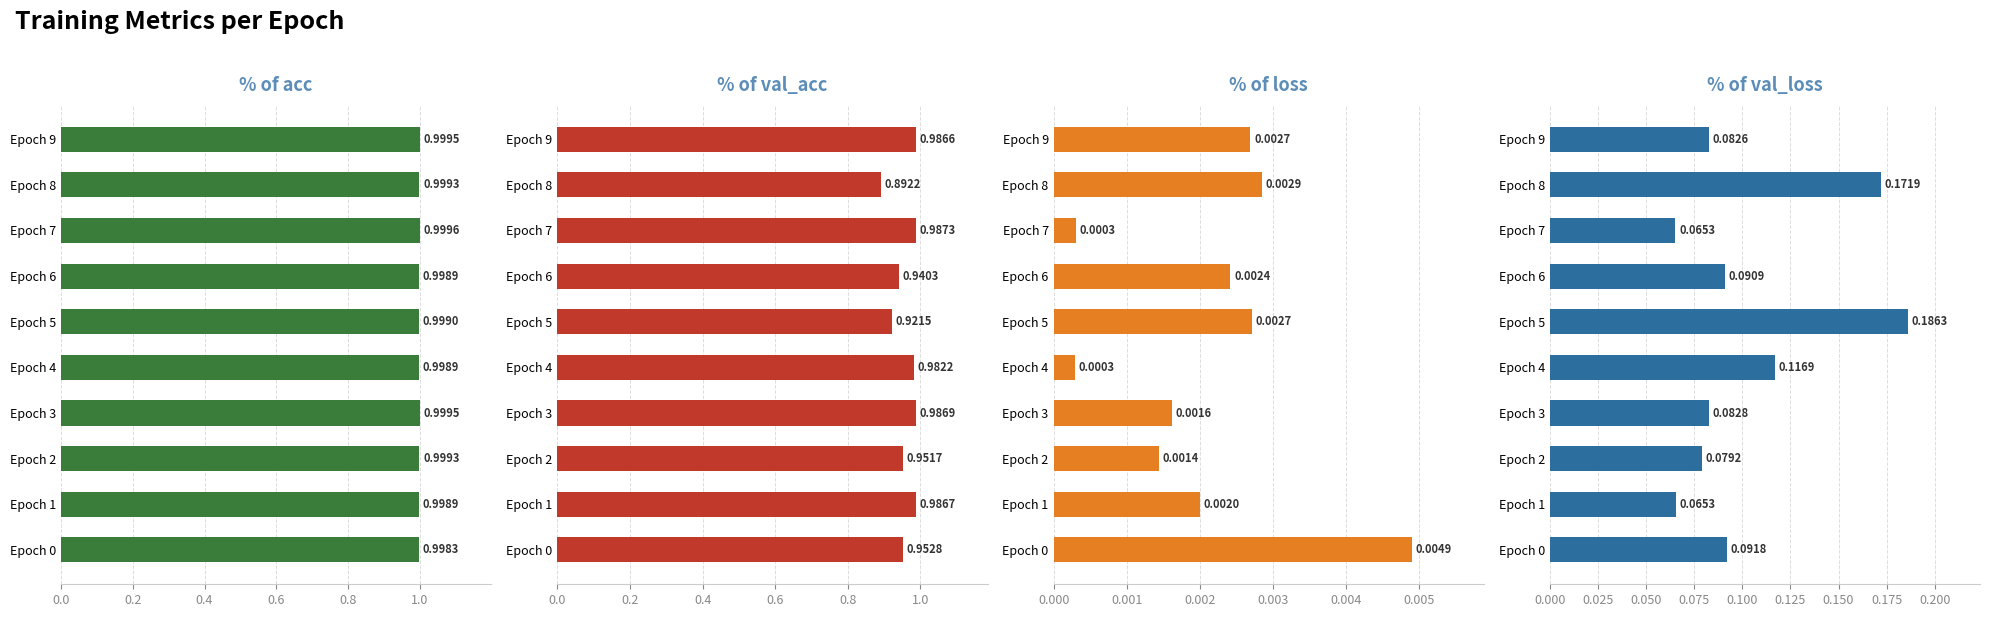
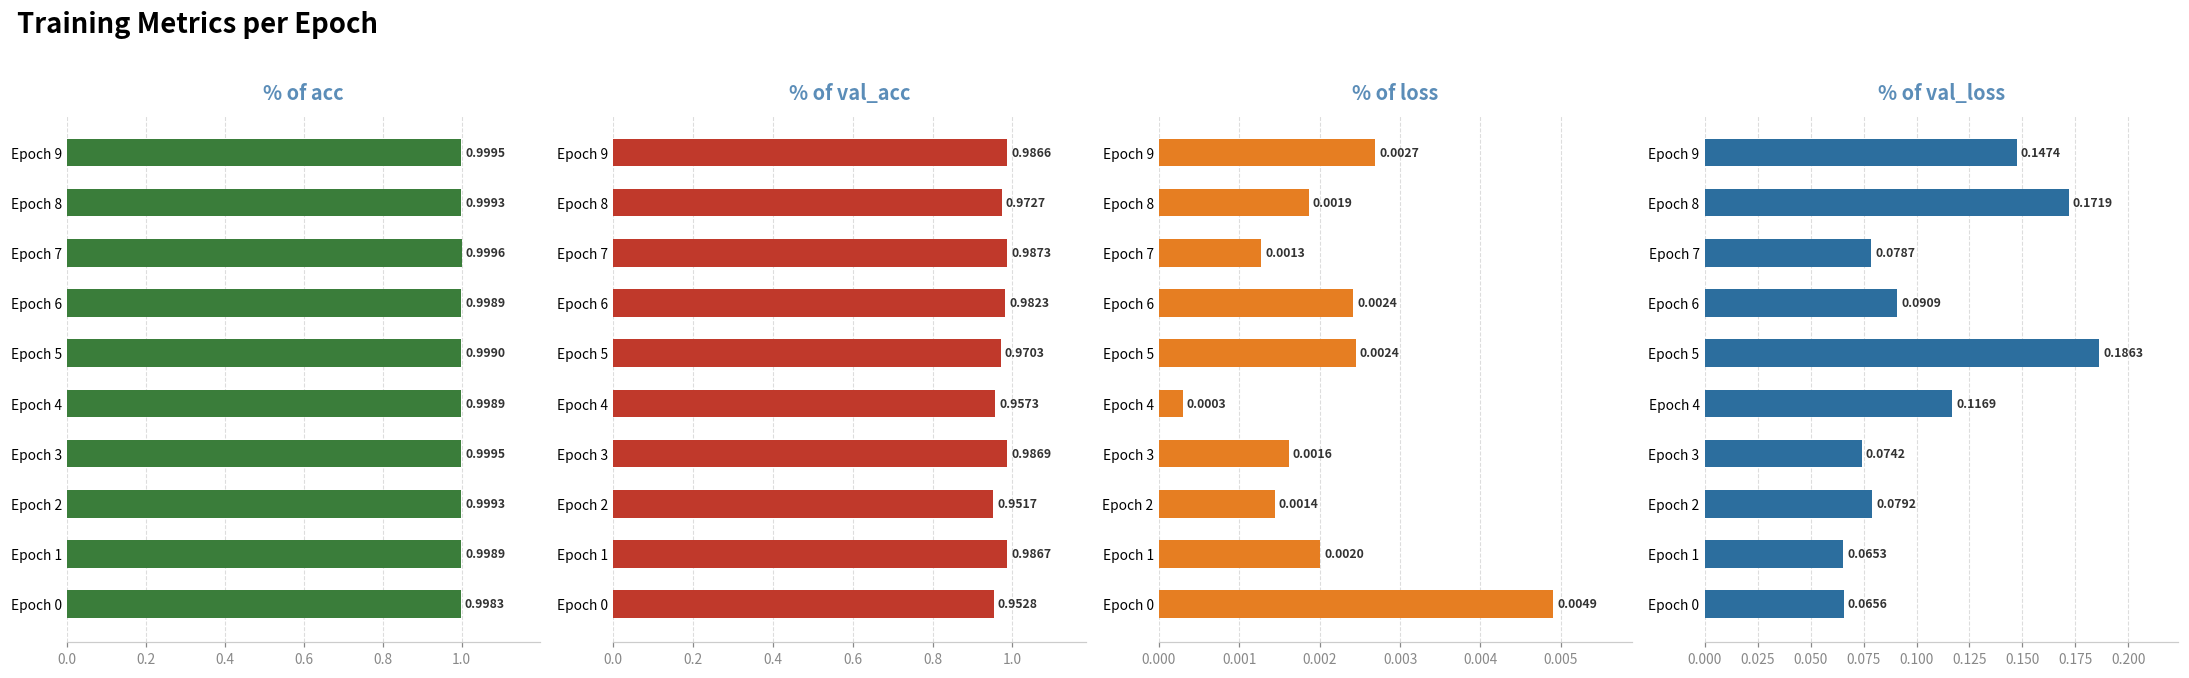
  {
    "% of acc": {
      "Epoch 9": 0.9995,
      "Epoch 8": 0.9993,
      "Epoch 7": 0.9996,
      "Epoch 6": 0.9989,
      "Epoch 5": 0.9990,
      "Epoch 4": 0.9989,
      "Epoch 3": 0.9995,
      "Epoch 2": 0.9993,
      "Epoch 1": 0.9989,
      "Epoch 0": 0.9983
    },
    "% of val_acc": {
      "Epoch 9": 0.9866,
-     "Epoch 8": 0.8922,
+     "Epoch 8": 0.9727,
      "Epoch 7": 0.9873,
-     "Epoch 6": 0.9403,
-     "Epoch 5": 0.9215,
-     "Epoch 4": 0.9822,
+     "Epoch 6": 0.9823,
+     "Epoch 5": 0.9703,
+     "Epoch 4": 0.9573,
      "Epoch 3": 0.9869,
      "Epoch 2": 0.9517,
      "Epoch 1": 0.9867,
      "Epoch 0": 0.9528
    },
    "% of loss": {
      "Epoch 9": 0.0027,
-     "Epoch 8": 0.0029,
-     "Epoch 7": 0.0003,
+     "Epoch 8": 0.0019,
+     "Epoch 7": 0.0013,
      "Epoch 6": 0.0024,
-     "Epoch 5": 0.0027,
+     "Epoch 5": 0.0024,
      "Epoch 4": 0.0003,
      "Epoch 3": 0.0016,
      "Epoch 2": 0.0014,
      "Epoch 1": 0.0020,
      "Epoch 0": 0.0049
    },
    "% of val_loss": {
-     "Epoch 9": 0.0826,
+     "Epoch 9": 0.1474,
      "Epoch 8": 0.1719,
-     "Epoch 7": 0.0653,
+     "Epoch 7": 0.0787,
      "Epoch 6": 0.0909,
      "Epoch 5": 0.1863,
      "Epoch 4": 0.1169,
-     "Epoch 3": 0.0828,
+     "Epoch 3": 0.0742,
      "Epoch 2": 0.0792,
      "Epoch 1": 0.0653,
-     "Epoch 0": 0.0918
+     "Epoch 0": 0.0656
    }
  }
